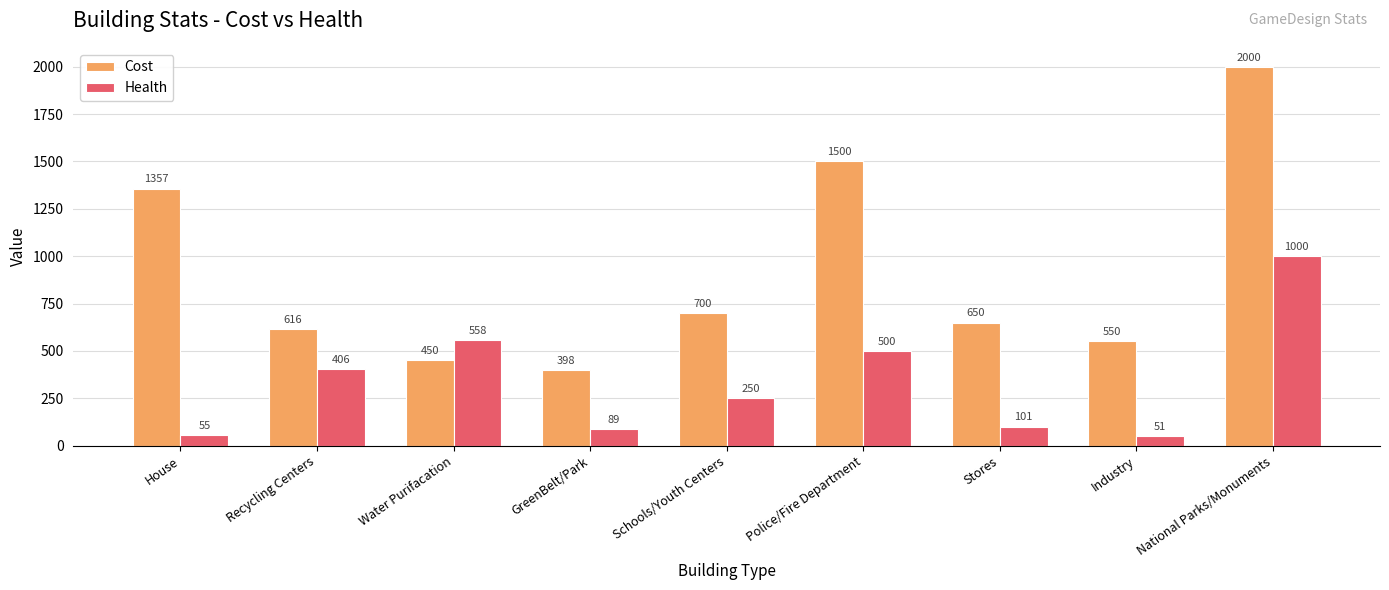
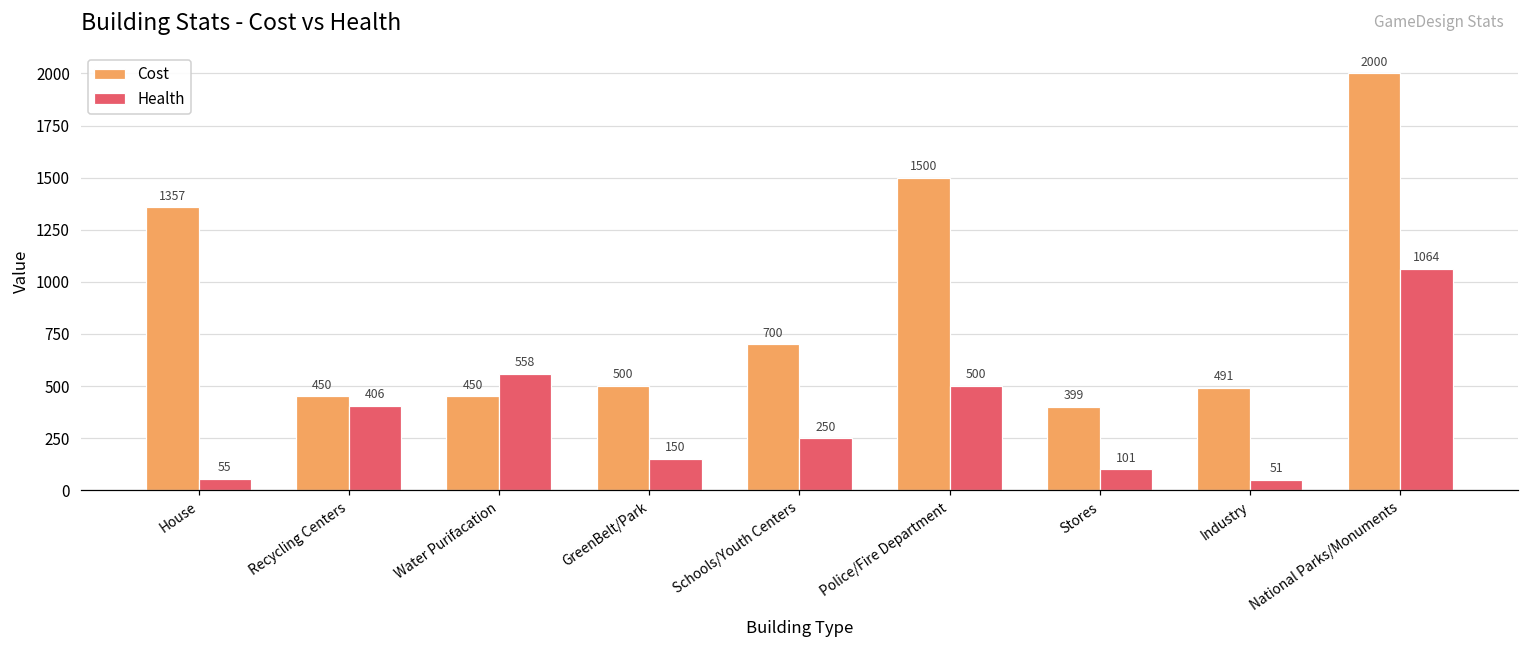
  {
    "Cost": {
      "House": 1357,
-     "Recycling Centers": 616,
+     "Recycling Centers": 450,
      "Water Purifacation": 450,
-     "GreenBelt/Park": 398,
+     "GreenBelt/Park": 500,
      "Schools/Youth Centers": 700,
      "Police/Fire Department": 1500,
-     "Stores": 650,
-     "Industry": 550,
+     "Stores": 399,
+     "Industry": 491,
      "National Parks/Monuments": 2000
    },
    "Health": {
      "House": 55,
      "Recycling Centers": 406,
      "Water Purifacation": 558,
-     "GreenBelt/Park": 89,
+     "GreenBelt/Park": 150,
      "Schools/Youth Centers": 250,
      "Police/Fire Department": 500,
      "Stores": 101,
      "Industry": 51,
-     "National Parks/Monuments": 1000
+     "National Parks/Monuments": 1064
    }
  }
